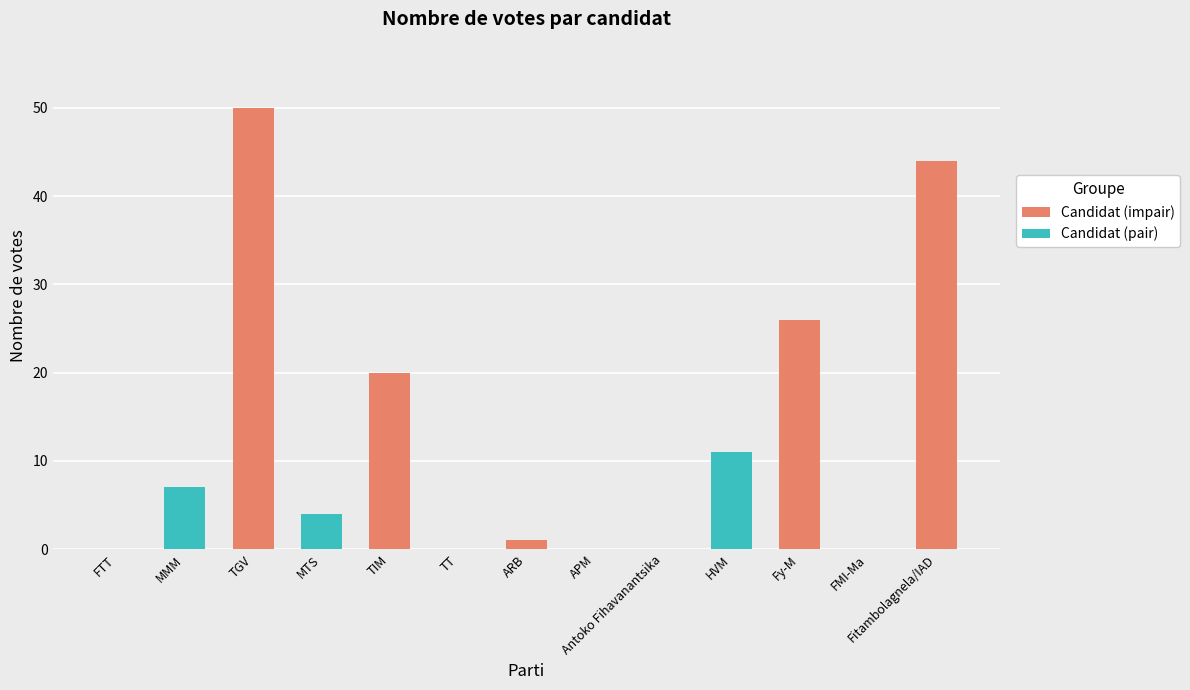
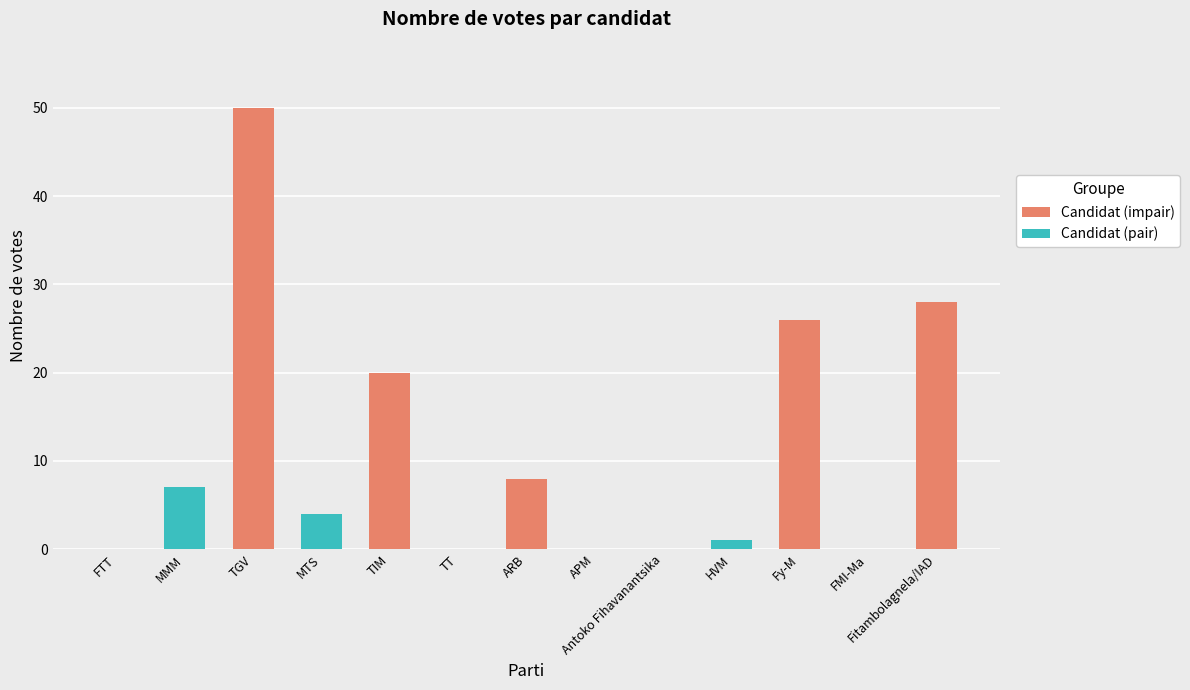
  {
    "FTT": 0,
    "MMM": 7,
    "TGV": 50,
    "MTS": 4,
    "TIM": 20,
    "TT": 0,
-   "ARB": 1,
+   "ARB": 8,
    "APM": 0,
    "Antoko Fihavanantsika": 0,
-   "HVM": 11,
+   "HVM": 1,
    "Fy-M": 26,
    "FMI-Ma": 0,
-   "Fitambolagnela/IAD": 44
+   "Fitambolagnela/IAD": 28
  }
